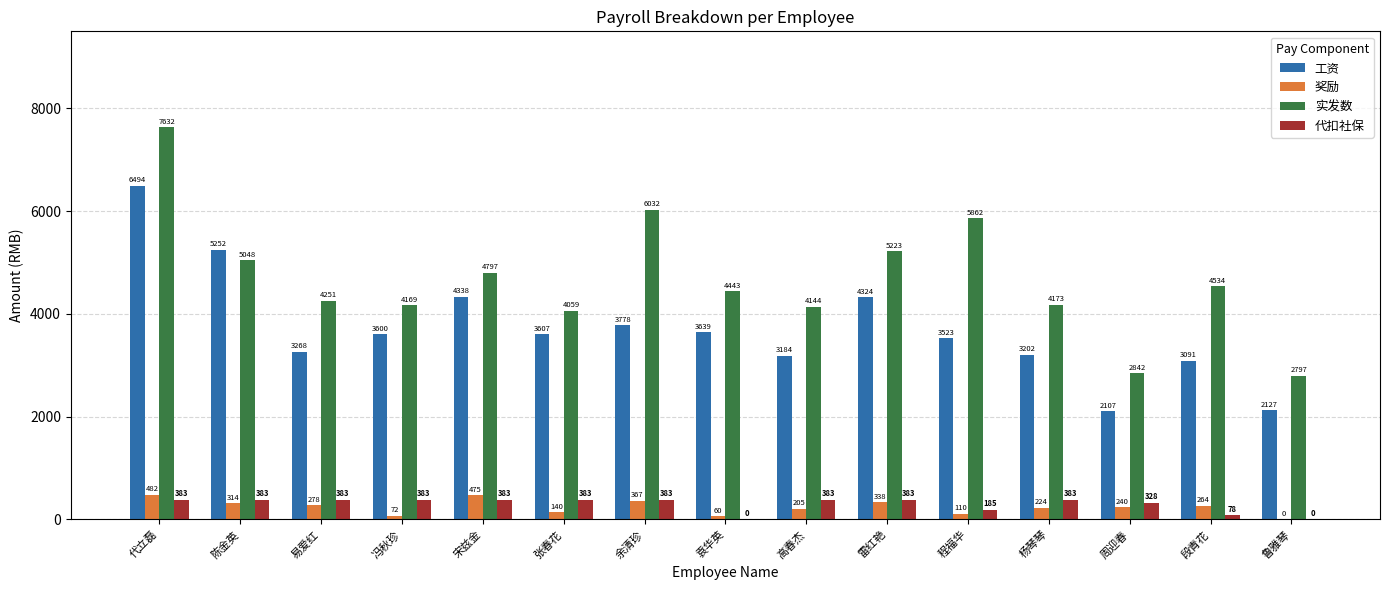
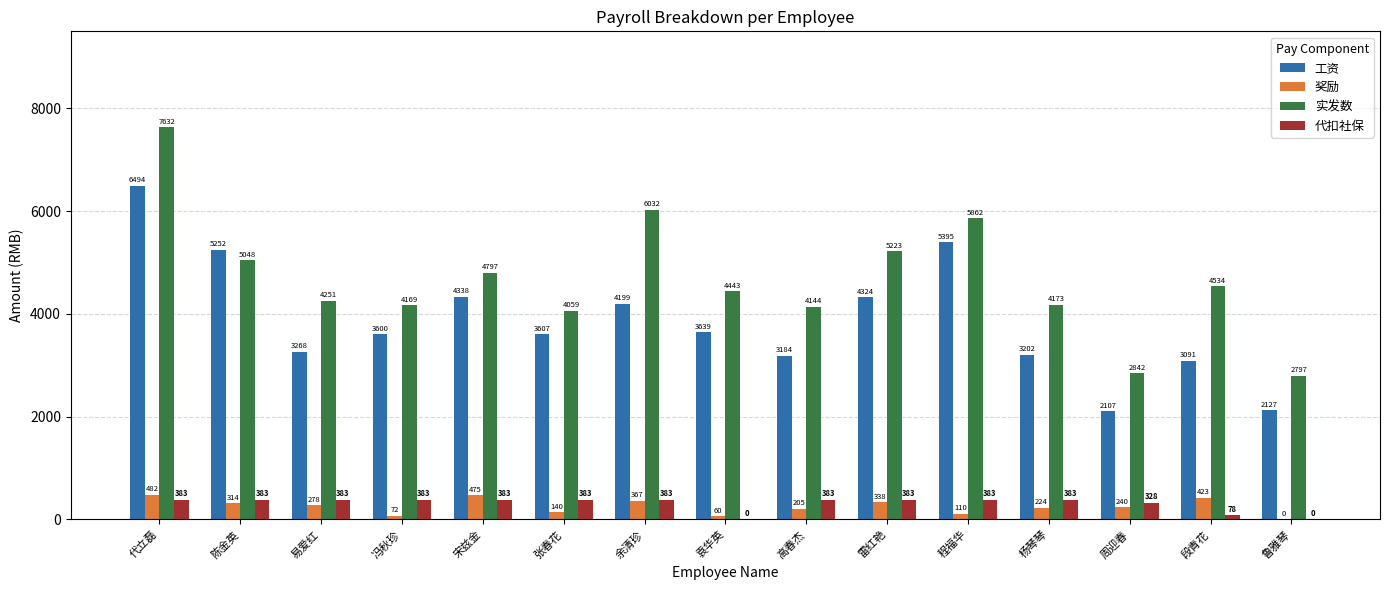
  {
    "工资": {
      "代立磊": 6494,
      "陈金英": 5252,
      "易爱红": 3268,
      "冯秋珍": 3600,
      "宋兹金": 4338,
      "张春花": 3607,
-     "余清珍": 3778,
+     "余清珍": 4199,
      "袁华英": 3639,
      "高春杰": 3184,
      "雷红艳": 4324,
-     "程福华": 3523,
+     "程福华": 5395,
      "杨琴琴": 3202,
      "周迎春": 2107,
      "段青花": 3091,
      "鲁雅琴": 2127
    },
    "奖励": {
      "代立磊": 482,
      "陈金英": 314,
      "易爱红": 278,
      "冯秋珍": 72,
      "宋兹金": 475,
      "张春花": 140,
      "余清珍": 367,
      "袁华英": 60,
      "高春杰": 205,
      "雷红艳": 338,
      "程福华": 110,
      "杨琴琴": 224,
      "周迎春": 240,
-     "段青花": 264,
+     "段青花": 423,
      "鲁雅琴": 0
    },
    "实发数": {
      "代立磊": 7632,
      "陈金英": 5048,
      "易爱红": 4251,
      "冯秋珍": 4169,
      "宋兹金": 4797,
      "张春花": 4059,
      "余清珍": 6032,
      "袁华英": 4443,
      "高春杰": 4144,
      "雷红艳": 5223,
      "程福华": 5862,
      "杨琴琴": 4173,
      "周迎春": 2842,
      "段青花": 4534,
      "鲁雅琴": 2797
    },
    "代扣社保": {
      "代立磊": 383,
      "陈金英": 383,
      "易爱红": 383,
      "冯秋珍": 383,
      "宋兹金": 383,
      "张春花": 383,
      "余清珍": 383,
      "袁华英": 0,
      "高春杰": 383,
      "雷红艳": 383,
-     "程福华": 185,
+     "程福华": 383,
      "杨琴琴": 383,
      "周迎春": 328,
      "段青花": 78,
      "鲁雅琴": 0
    }
  }
